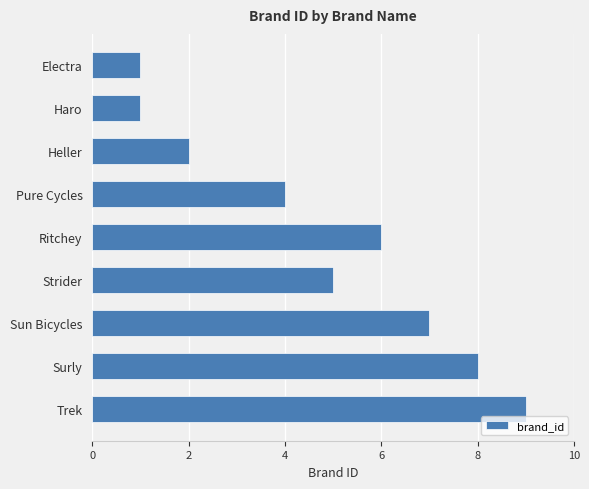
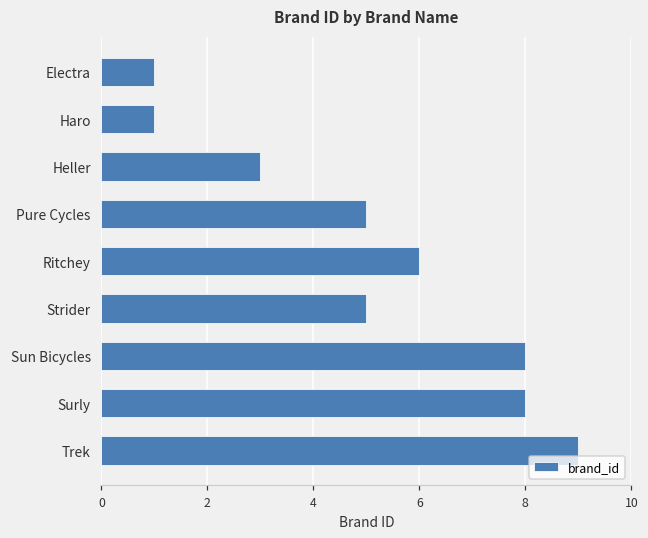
  {
    "Electra": 1,
    "Haro": 1,
-   "Heller": 2,
-   "Pure Cycles": 4,
+   "Heller": 3,
+   "Pure Cycles": 5,
    "Ritchey": 6,
    "Strider": 5,
-   "Sun Bicycles": 7,
+   "Sun Bicycles": 8,
    "Surly": 8,
    "Trek": 9
  }
